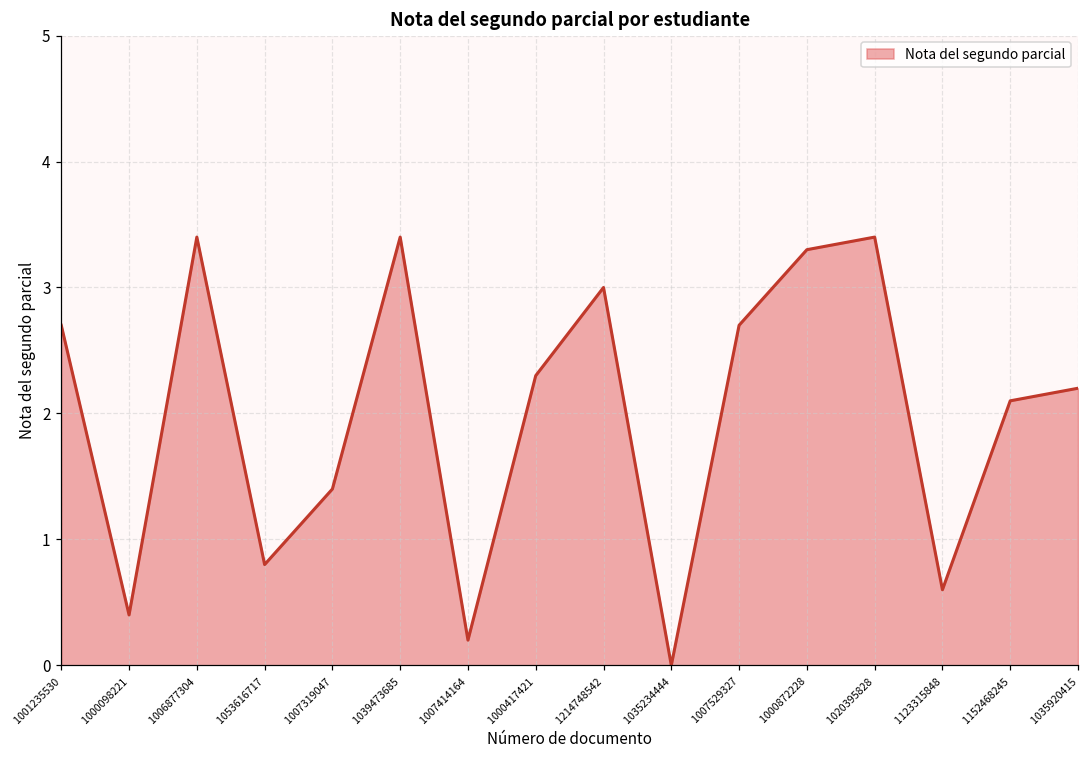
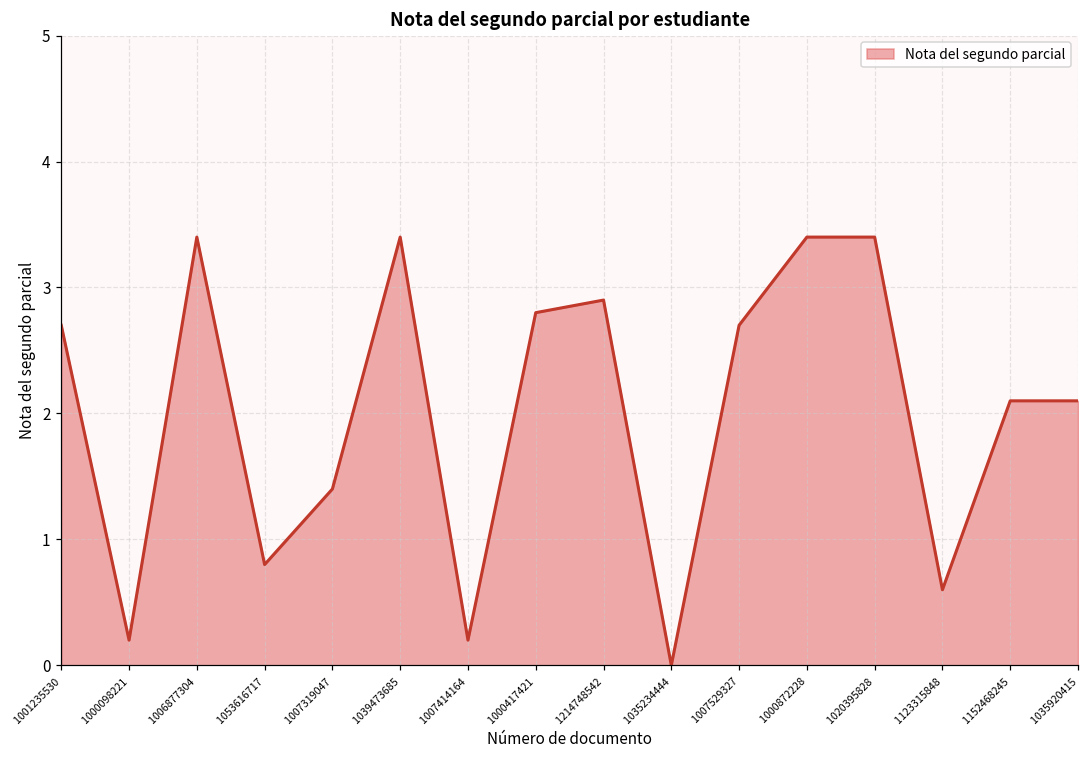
  {
    "1001235530": 2.7,
-   "1000098221": 0.4,
+   "1000098221": 0.2,
    "1006877304": 3.4,
    "1053616717": 0.8,
    "1007319047": 1.4,
    "1039473685": 3.4,
    "1007414164": 0.2,
-   "1000417421": 2.3,
-   "1214748542": 3.0,
+   "1000417421": 2.8,
+   "1214748542": 2.9,
    "1035234444": 0.0,
    "1007529327": 2.7,
-   "1000872228": 3.3,
+   "1000872228": 3.4,
    "1020395828": 3.4,
    "1123315848": 0.6,
    "1152468245": 2.1,
-   "1035920415": 2.2
+   "1035920415": 2.1
  }
